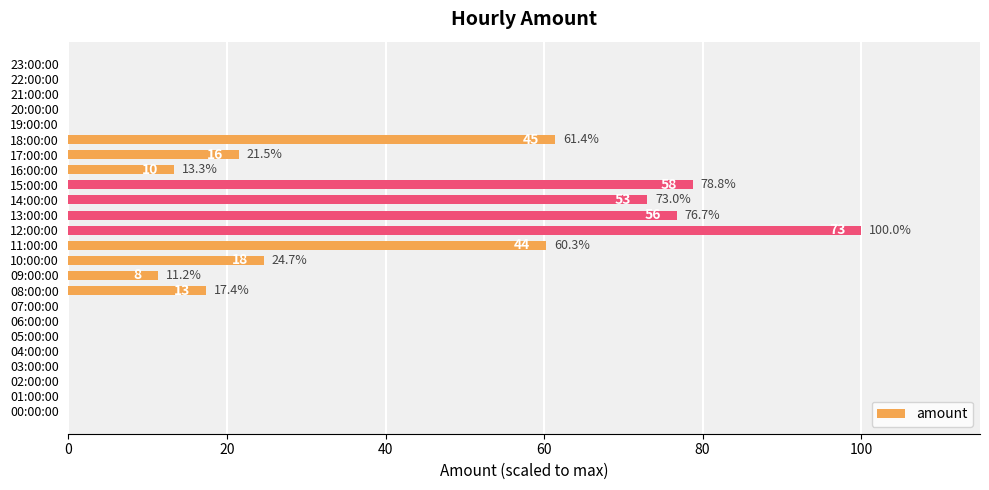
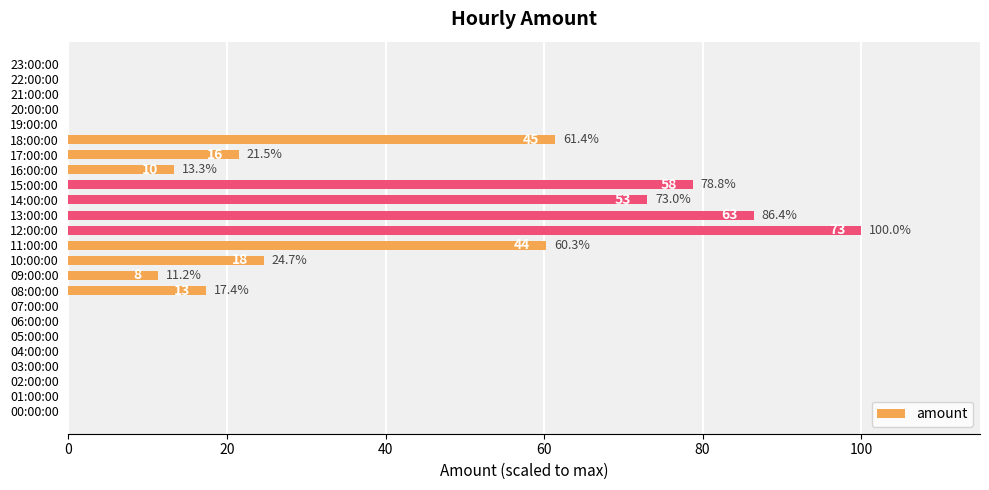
  {
    "18:00:00": "61.4%",
    "17:00:00": "21.5%",
    "16:00:00": "13.3%",
    "15:00:00": "78.8%",
    "14:00:00": "73.0%",
-   "13:00:00": "76.7%",
+   "13:00:00": "86.4%",
    "12:00:00": "100.0%",
    "11:00:00": "60.3%",
    "10:00:00": "24.7%",
    "09:00:00": "11.2%",
    "08:00:00": "17.4%"
  }
